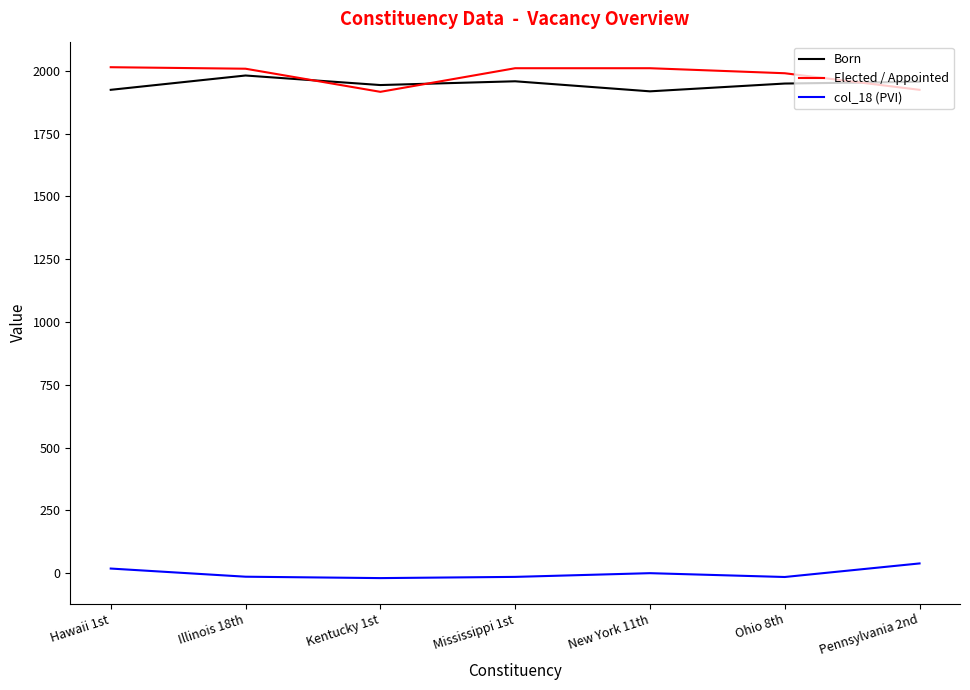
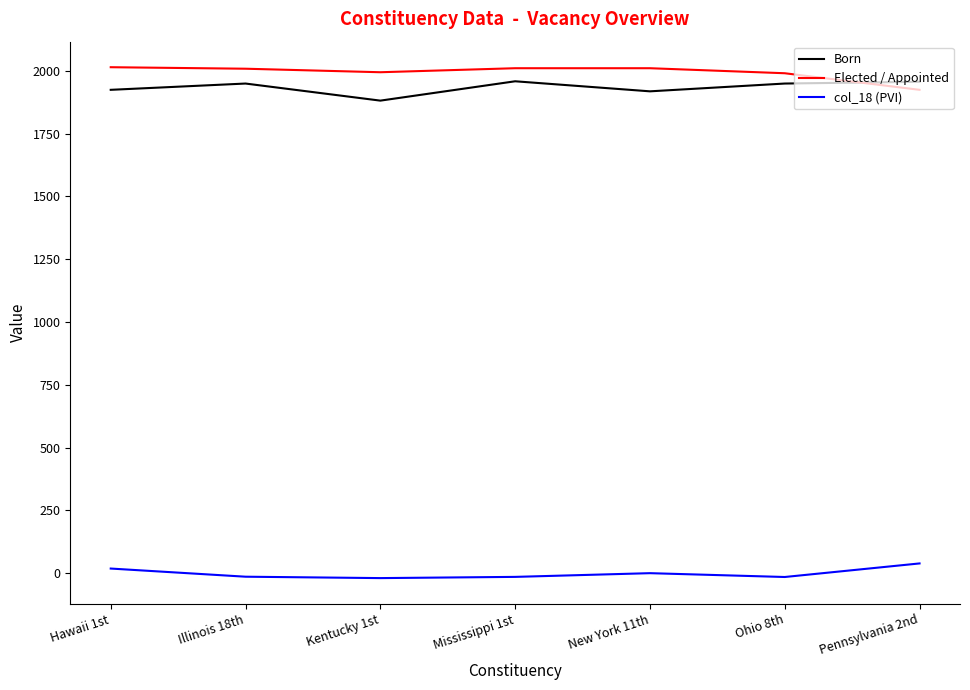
  {
    "Born": {
      "Hawaii 1st": 1920,
-     "Illinois 18th": 1980,
-     "Kentucky 1st": 1940,
+     "Illinois 18th": 1950,
+     "Kentucky 1st": 1880,
      "Mississippi 1st": 1960,
      "New York 11th": 1920,
      "Ohio 8th": 1950
    },
    "Elected / Appointed": {
      "Hawaii 1st": 2010,
      "Illinois 18th": 2010,
-     "Kentucky 1st": 1920,
+     "Kentucky 1st": 1990,
      "Mississippi 1st": 2010,
      "New York 11th": 2010,
      "Ohio 8th": 1990
    },
    "col_18 (PVI)": {
      "Hawaii 1st": 20,
      "Illinois 18th": -10,
      "Kentucky 1st": -20,
      "Mississippi 1st": -10,
      "New York 11th": 0,
      "Ohio 8th": -20,
      "Pennsylvania 2nd": 40
    }
  }
